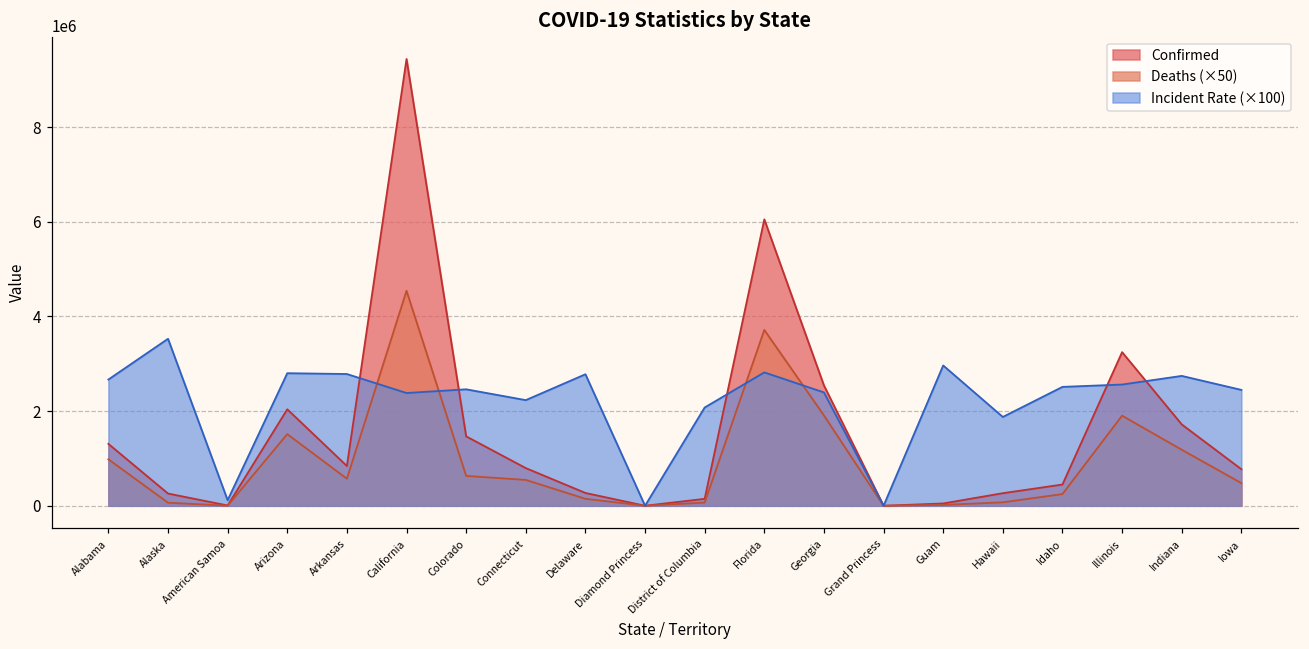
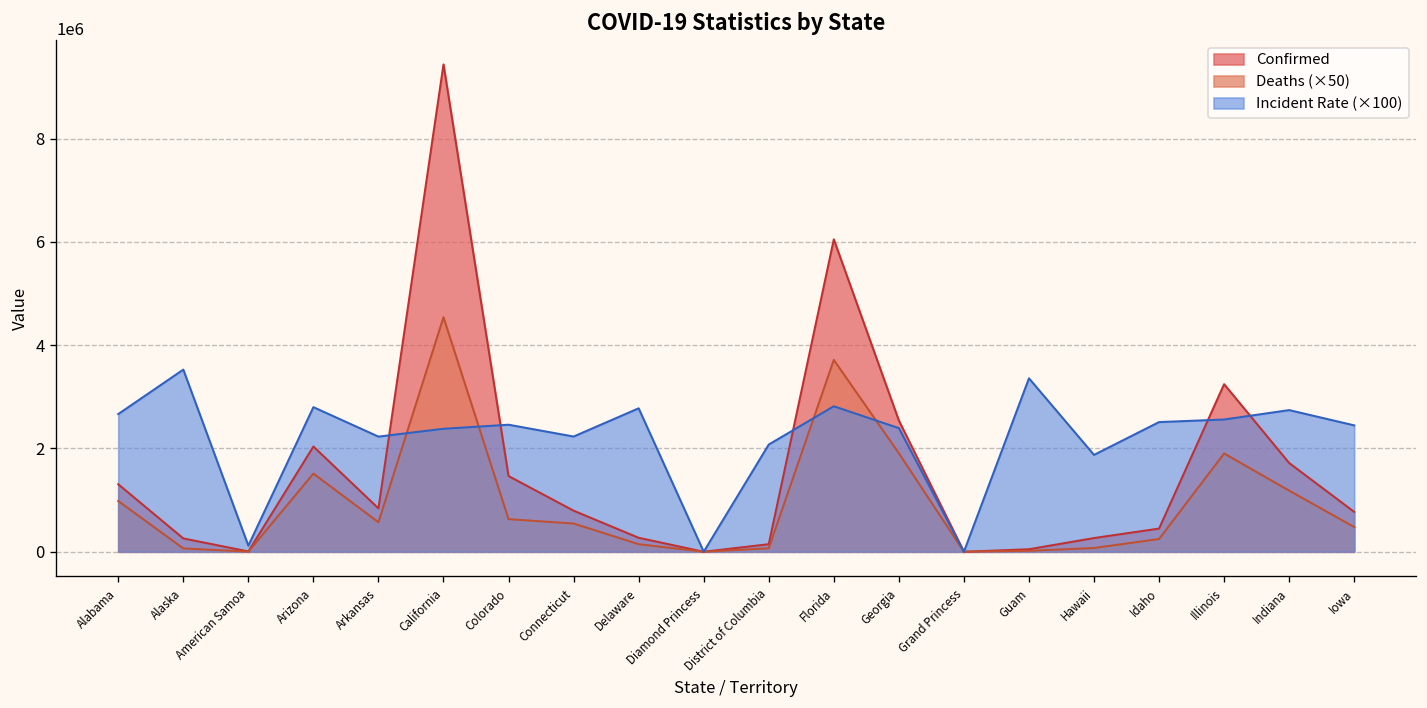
  {
    "Incident Rate (×100)": {
      "Alabama": 2700000,
      "Alaska": 3500000,
      "American Samoa": 100000,
      "Arizona": 2800000,
-     "Arkansas": 2800000,
+     "Arkansas": 2200000,
      "California": 2400000,
      "Colorado": 2500000,
      "Connecticut": 2200000,
      "Delaware": 2800000,
      "District of Columbia": 2100000,
      "Florida": 2800000,
      "Georgia": 2400000,
-     "Guam": 3000000,
+     "Guam": 3400000,
      "Hawaii": 1900000,
      "Idaho": 2500000,
      "Illinois": 2600000,
      "Indiana": 2700000,
      "Iowa": 2400000
    }
  }
